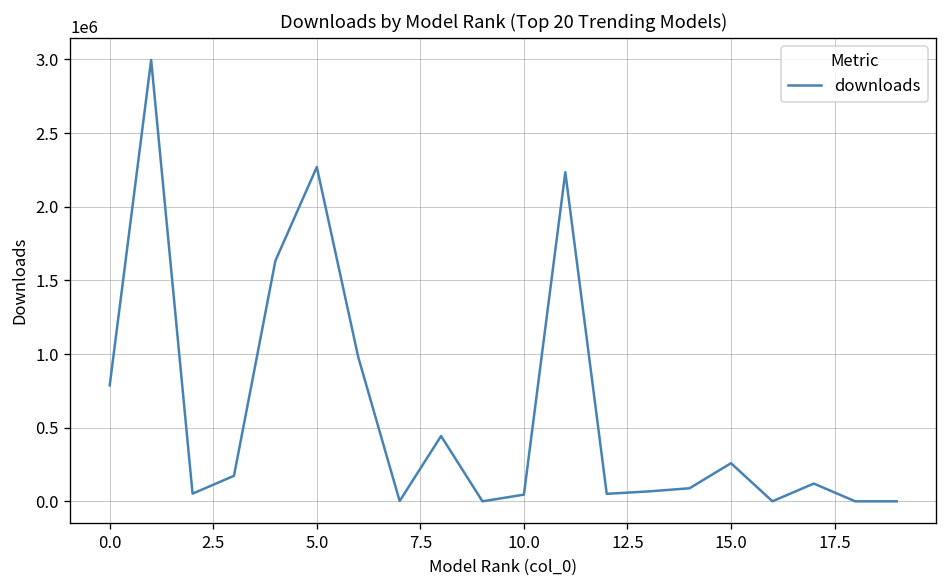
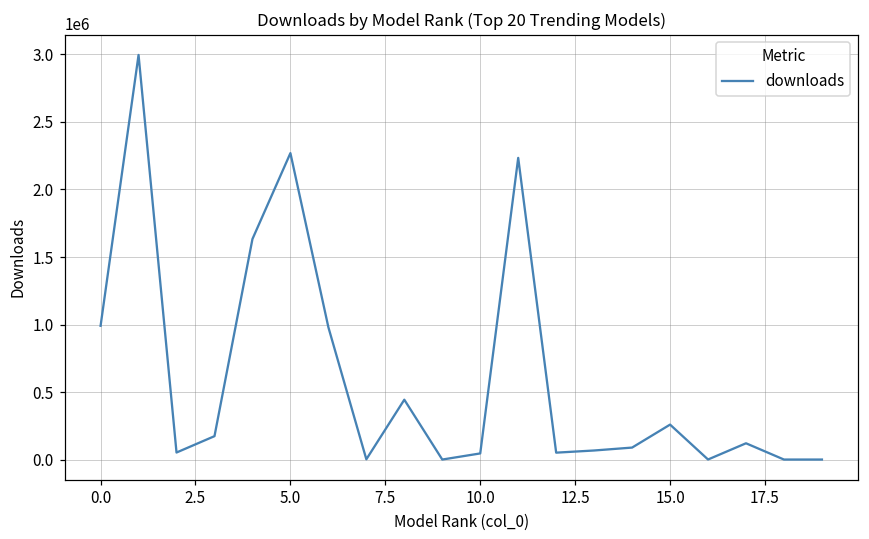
  {
-   "0.0": 790000,
+   "0.0": 990000,
    "5.0": 2270000,
    "10.0": 50000,
    "15.0": 260000
  }
